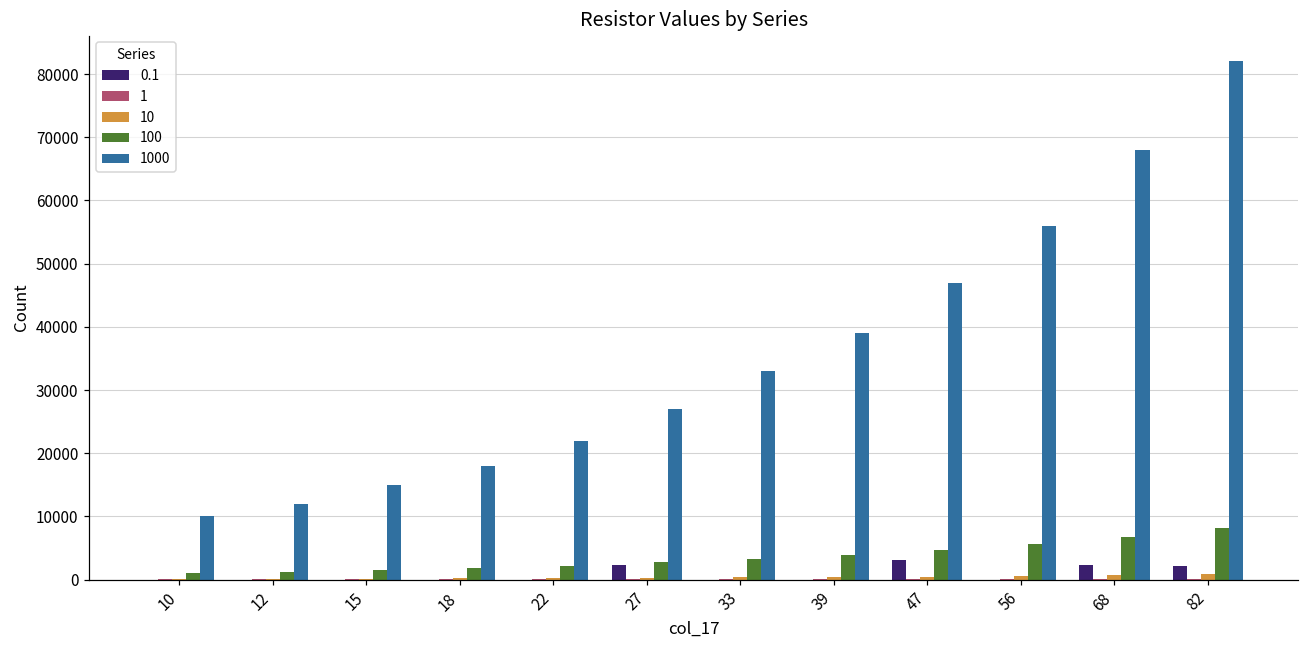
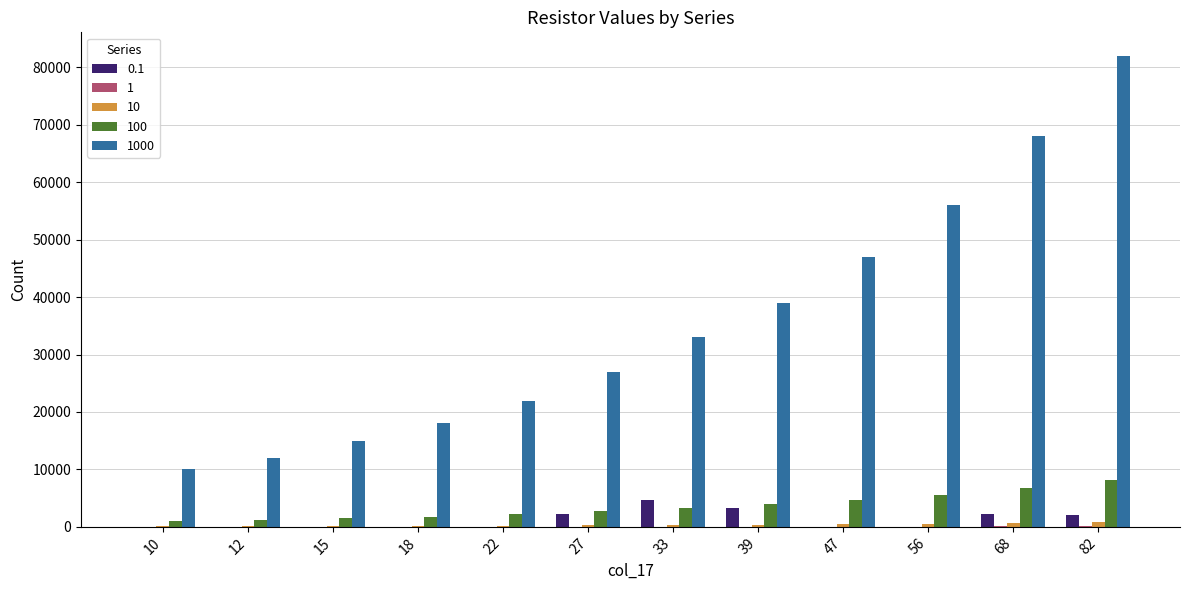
  {
    "0.1": {
      "27": 2000,
-     "33": 0,
-     "39": 0,
-     "47": 3000,
+     "33": 5000,
+     "39": 3000,
+     "47": 0,
      "68": 2000,
      "82": 2000
    },
    "10": {
      "47": 0,
      "56": 1000,
      "68": 1000,
      "82": 1000
    },
    "100": {
      "10": 1000,
      "12": 1000,
      "15": 2000,
      "18": 2000,
      "22": 2000,
      "27": 3000,
      "33": 3000,
      "39": 4000,
      "47": 5000,
      "56": 6000,
      "68": 7000,
      "82": 8000
    },
    "1000": {
      "10": 10000,
      "12": 12000,
      "15": 15000,
      "18": 18000,
      "22": 22000,
      "27": 27000,
      "33": 33000,
      "39": 39000,
      "47": 47000,
      "56": 56000,
      "68": 68000,
      "82": 82000
    }
  }
